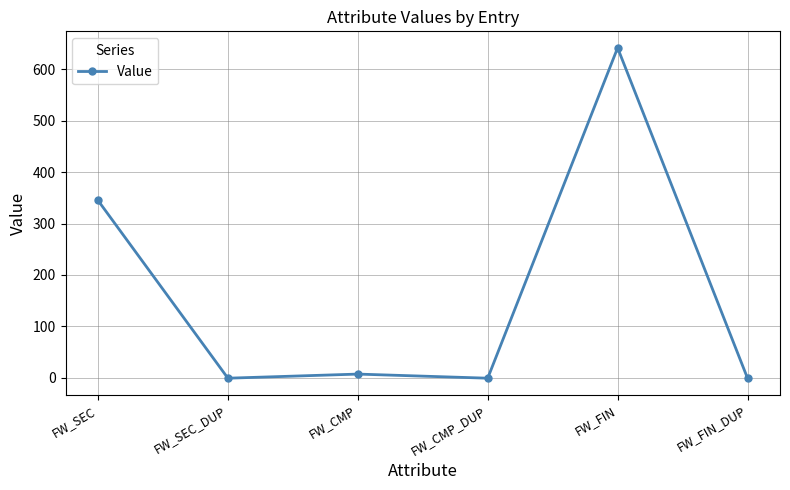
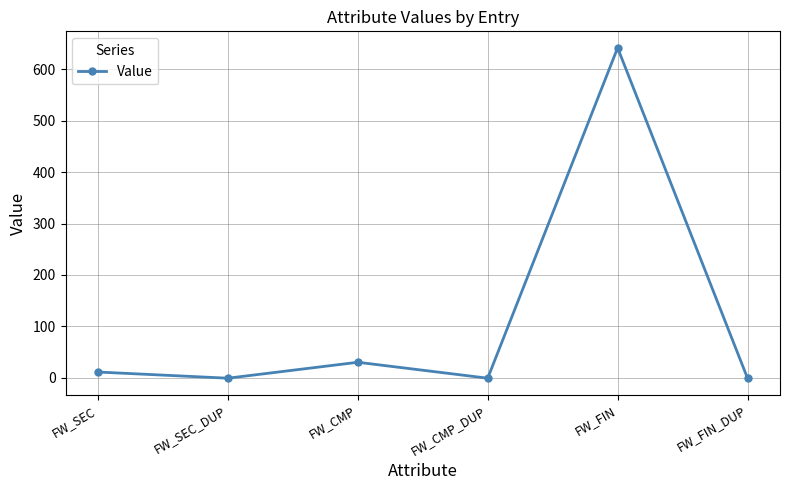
  {
-   "FW_SEC": 350,
+   "FW_SEC": 10,
    "FW_SEC_DUP": 0,
-   "FW_CMP": 10,
+   "FW_CMP": 30,
    "FW_CMP_DUP": 0,
    "FW_FIN": 640,
    "FW_FIN_DUP": 0
  }
